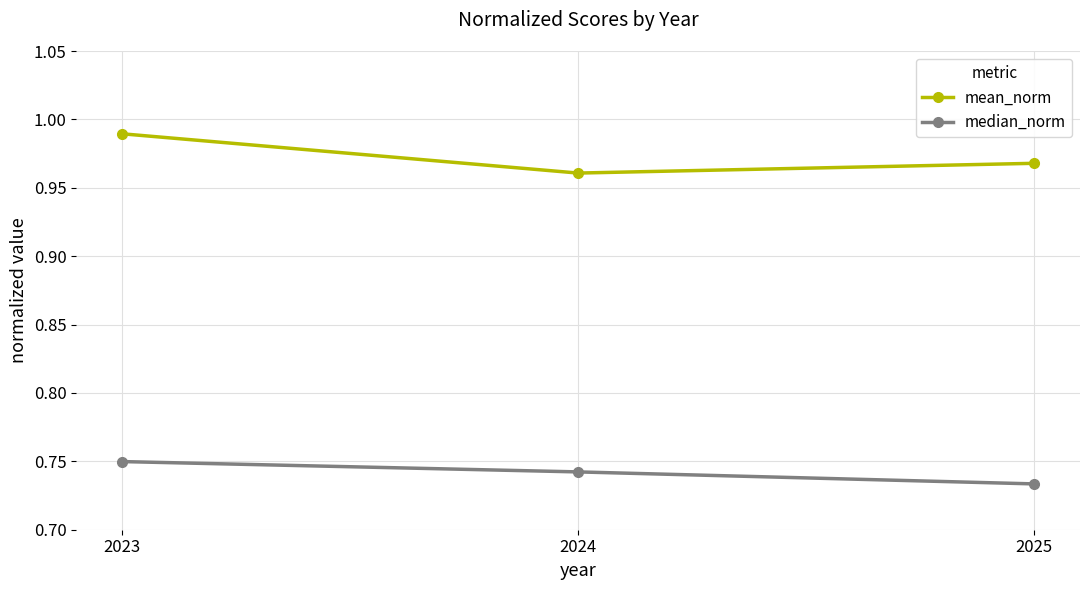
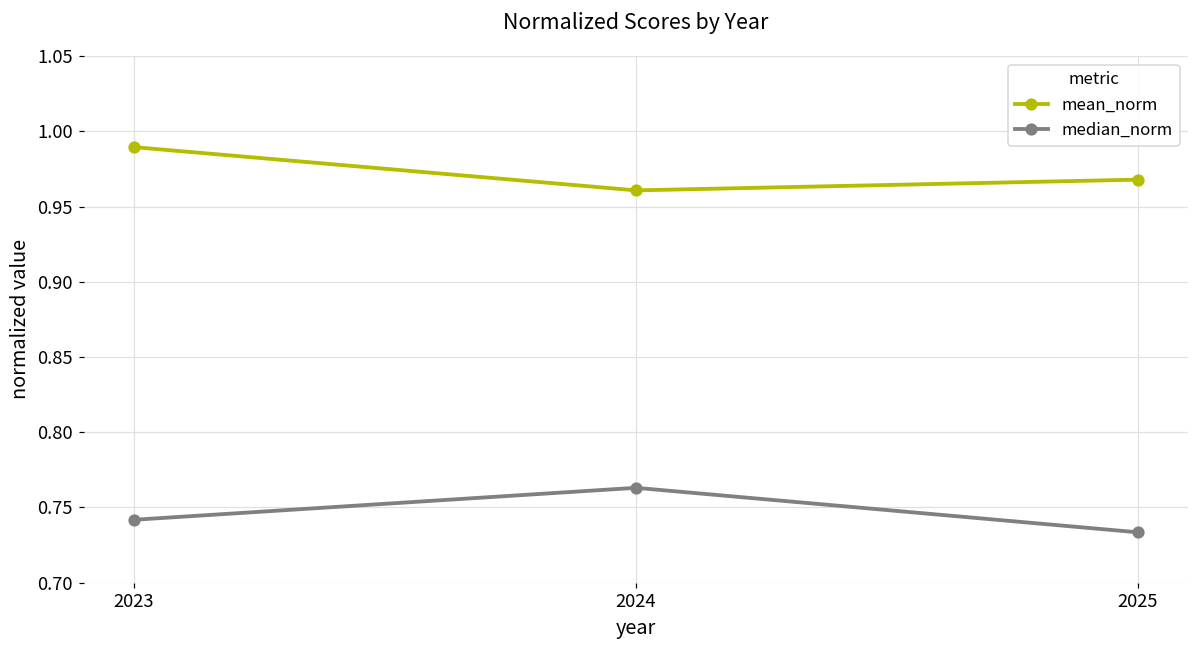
  {
    "mean_norm": {
      "2023": 0.989,
      "2024": 0.961,
      "2025": 0.968
    },
    "median_norm": {
-     "2023": 0.750,
-     "2024": 0.742,
+     "2023": 0.742,
+     "2024": 0.763,
      "2025": 0.733
    }
  }
